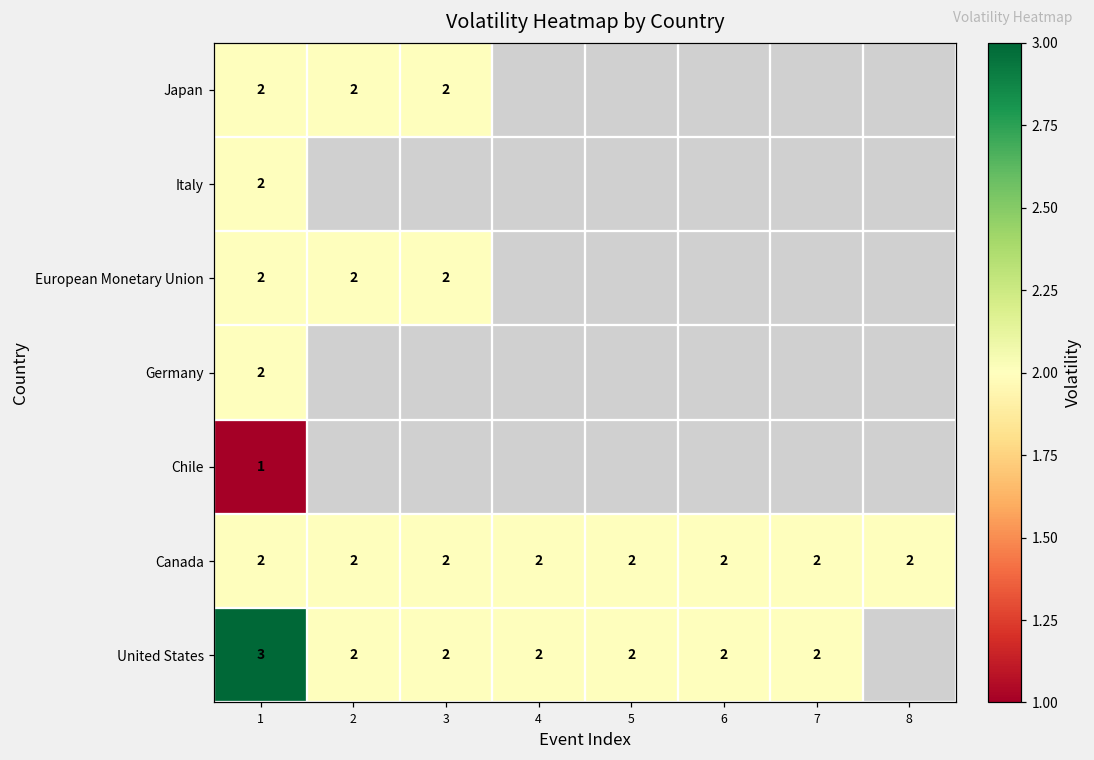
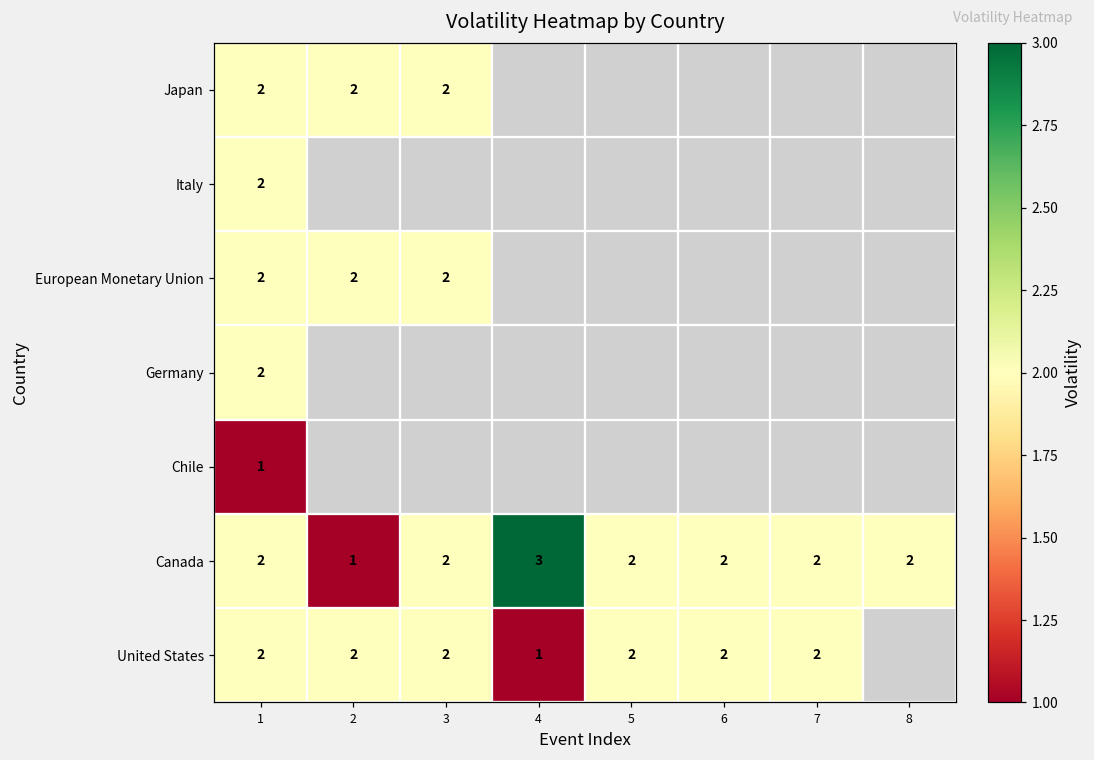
  {
    "Japan": {
      "1": 2,
      "2": 2,
      "3": 2
    },
    "Italy": {
      "1": 2
    },
    "European Monetary Union": {
      "1": 2,
      "2": 2,
      "3": 2
    },
    "Germany": {
      "1": 2
    },
    "Chile": {
      "1": 1
    },
    "Canada": {
      "1": 2,
-     "2": 2,
+     "2": 1,
      "3": 2,
-     "4": 2,
+     "4": 3,
      "5": 2,
      "6": 2,
      "7": 2,
      "8": 2
    },
    "United States": {
-     "1": 3,
+     "1": 2,
      "2": 2,
      "3": 2,
-     "4": 2,
+     "4": 1,
      "5": 2,
      "6": 2,
      "7": 2
    }
  }
